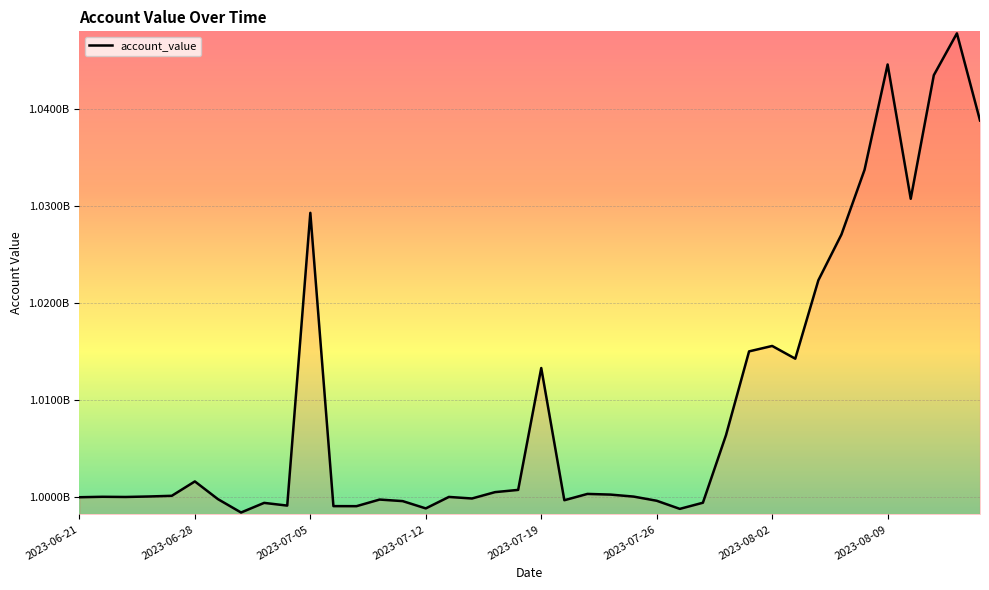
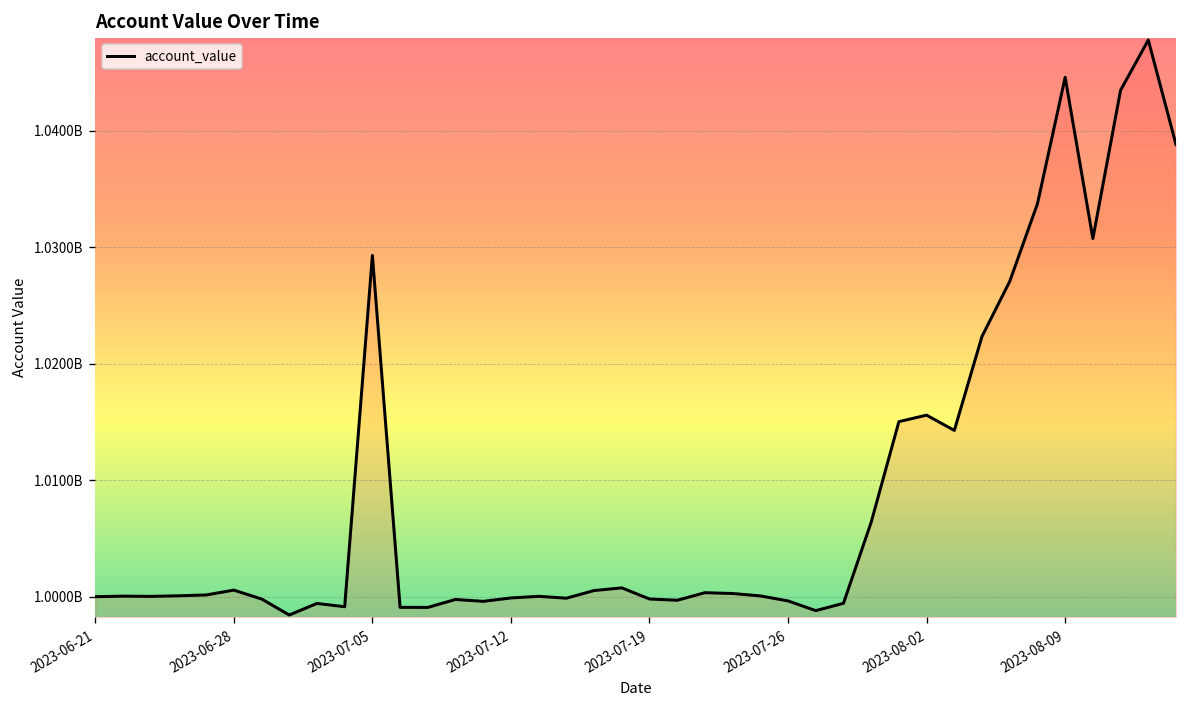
  {
    "2023-06-21": 1000000000,
-   "2023-06-28": 1002000000,
+   "2023-06-28": 1001000000,
    "2023-07-05": 1029000000,
-   "2023-07-12": 999000000,
-   "2023-07-19": 1013000000,
+   "2023-07-12": 1000000000,
+   "2023-07-19": 1000000000,
    "2023-07-26": 1000000000,
    "2023-08-02": 1016000000,
    "2023-08-09": 1045000000
  }
